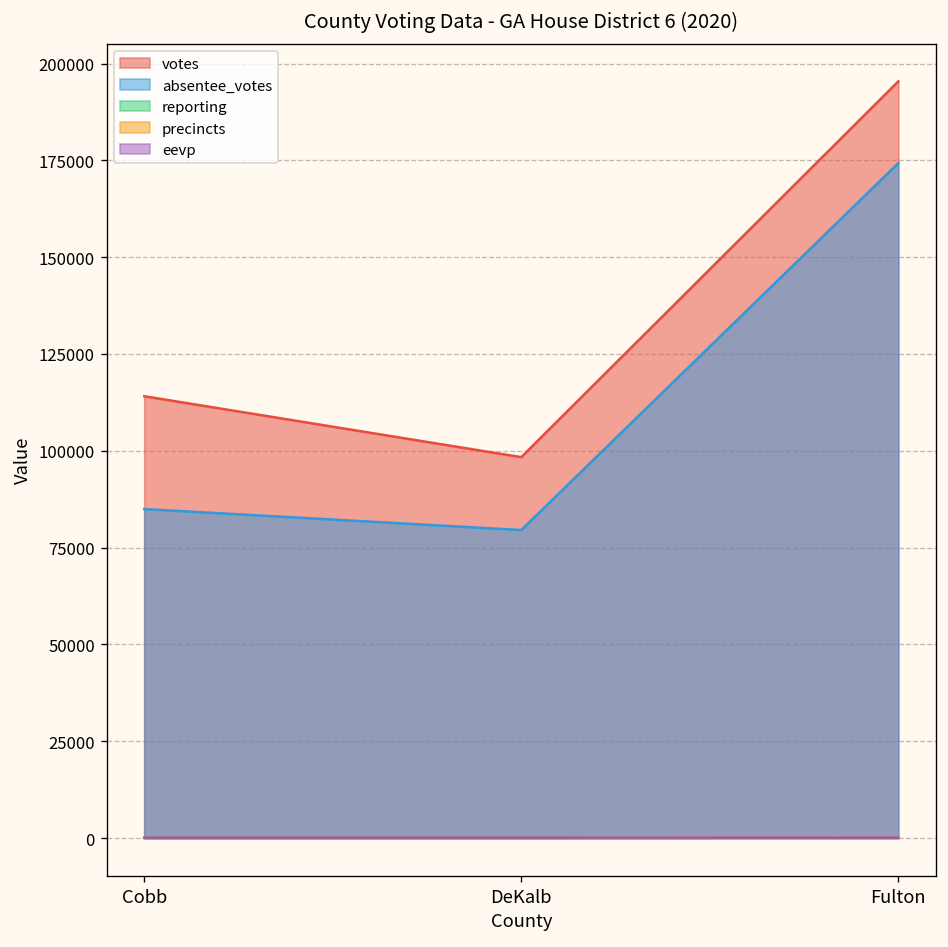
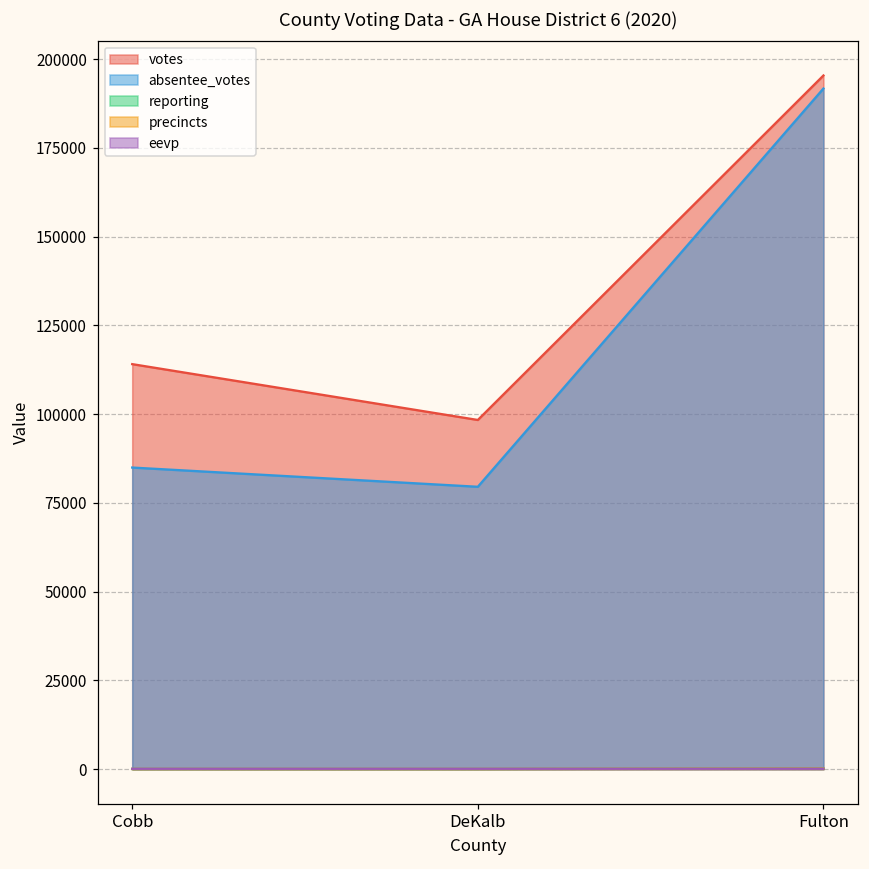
  {
    "votes": {
      "Cobb": 114000,
      "DeKalb": 98000,
      "Fulton": 195000
    },
    "absentee_votes": {
      "Cobb": 85000,
      "DeKalb": 80000,
-     "Fulton": 174000
+     "Fulton": 192000
    },
    "eevp": {
      "Cobb": 0,
      "DeKalb": 0,
      "Fulton": 0
    }
  }
